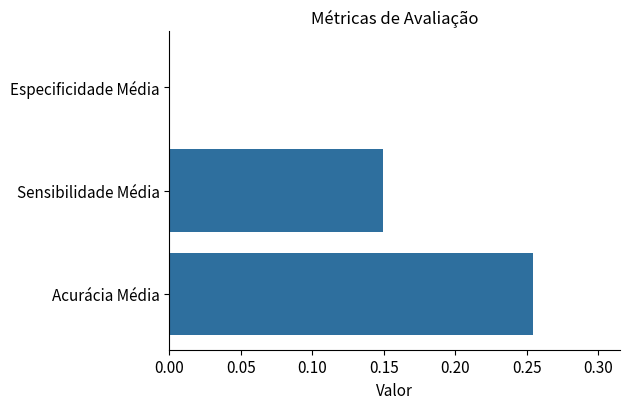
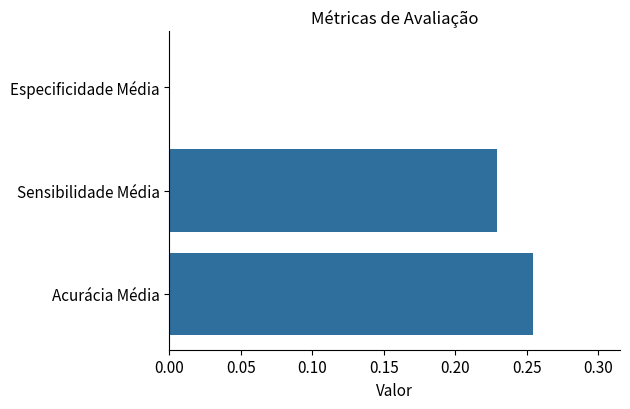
  {
    "Especificidade Média": 0.000,
-   "Sensibilidade Média": 0.149,
+   "Sensibilidade Média": 0.229,
    "Acurácia Média": 0.254
  }
